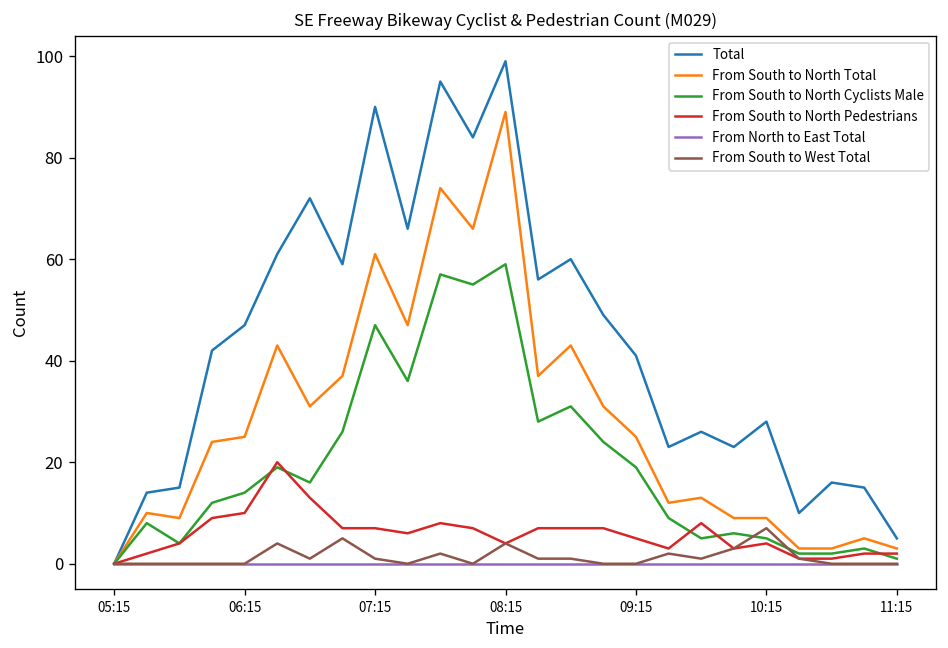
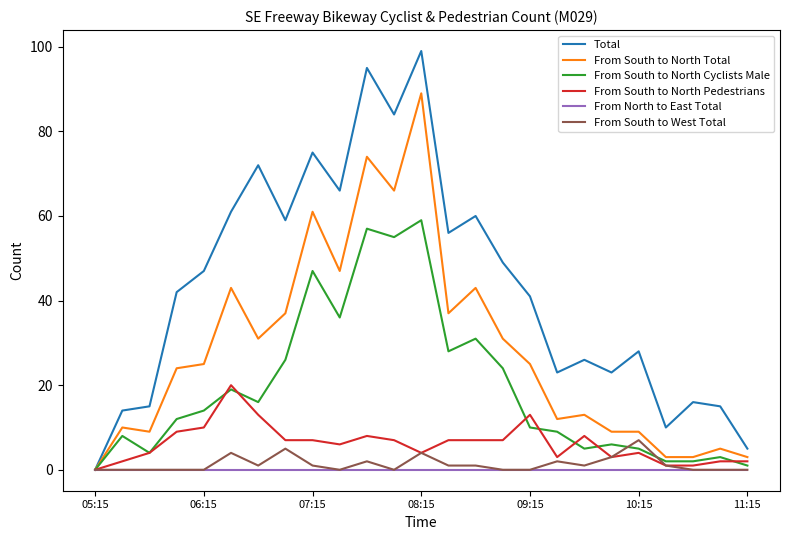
  {
    "Total": {
      "06:15": 47,
-     "07:15": 90,
+     "07:15": 75,
      "08:15": 99,
      "09:15": 41,
      "10:15": 28,
      "11:15": 5
    },
    "From South to North Total": {
      "06:15": 25,
      "07:15": 61,
      "08:15": 89,
      "09:15": 25,
      "10:15": 9,
      "11:15": 3
    },
    "From South to North Cyclists Male": {
      "06:15": 14,
      "07:15": 47,
      "08:15": 59,
-     "09:15": 19,
+     "09:15": 10,
      "10:15": 5,
      "11:15": 1
    },
    "From South to North Pedestrians": {
      "06:15": 10,
      "07:15": 7,
-     "09:15": 5,
+     "09:15": 13,
      "10:15": 4,
      "11:15": 2
    },
    "From North to East Total": {
      "07:15": 0,
      "08:15": 0,
      "10:15": 0
    },
    "From South to West Total": {
      "07:15": 1,
      "10:15": 7
    }
  }
